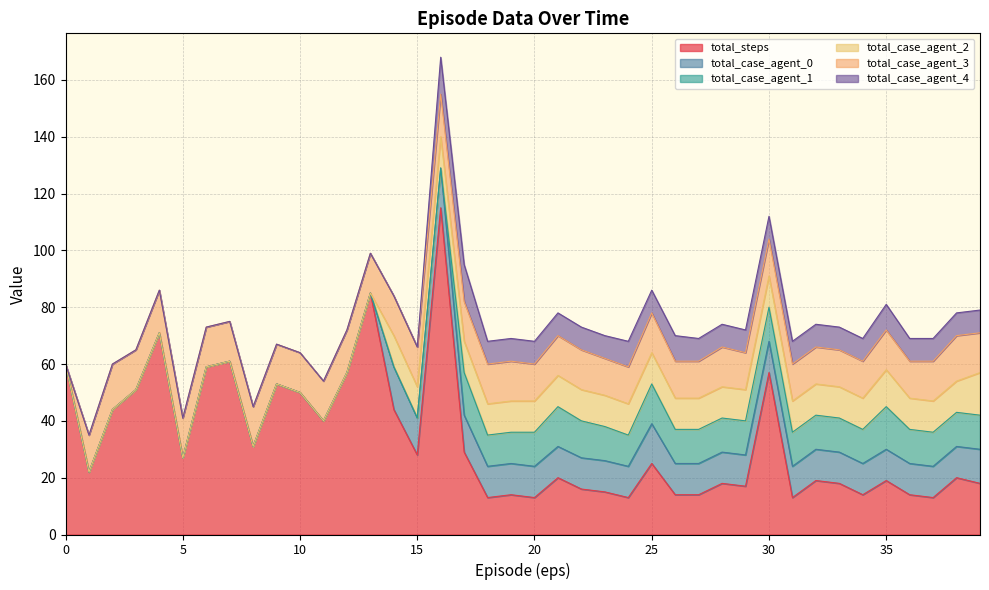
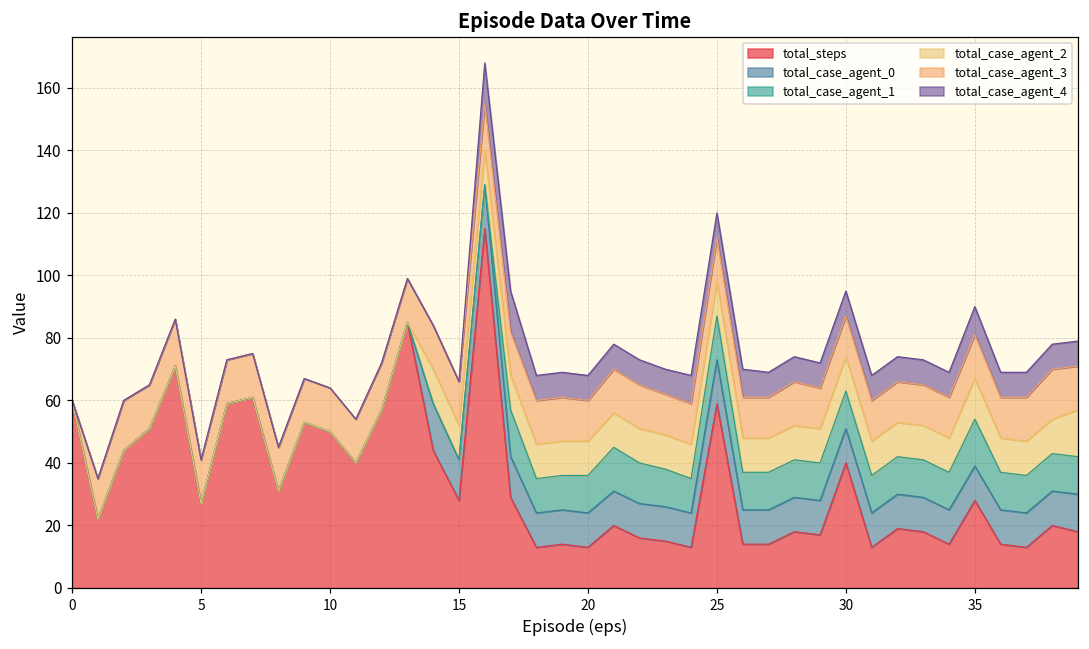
  {
    "total_steps": {
      "15": 28,
      "20": 13,
-     "25": 25,
-     "30": 57,
-     "35": 19
+     "25": 59,
+     "30": 40,
+     "35": 28
    }
  }
